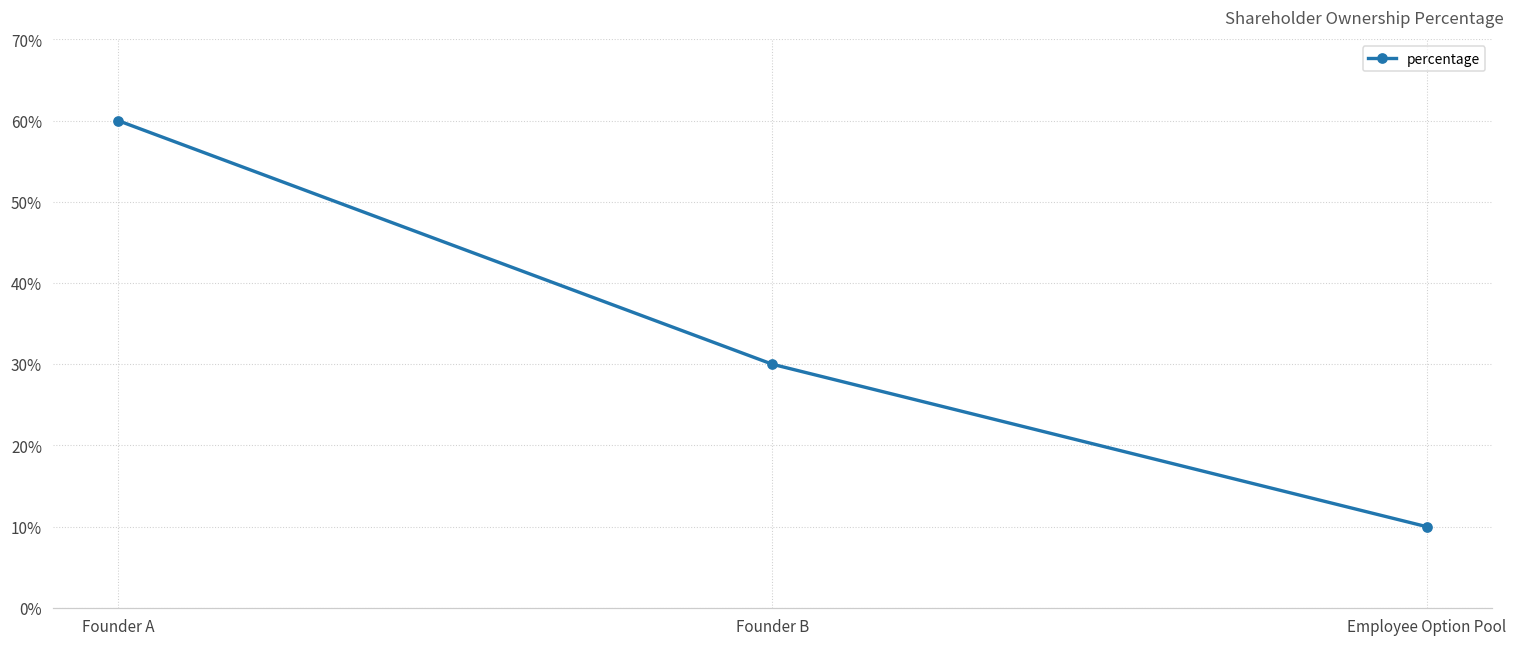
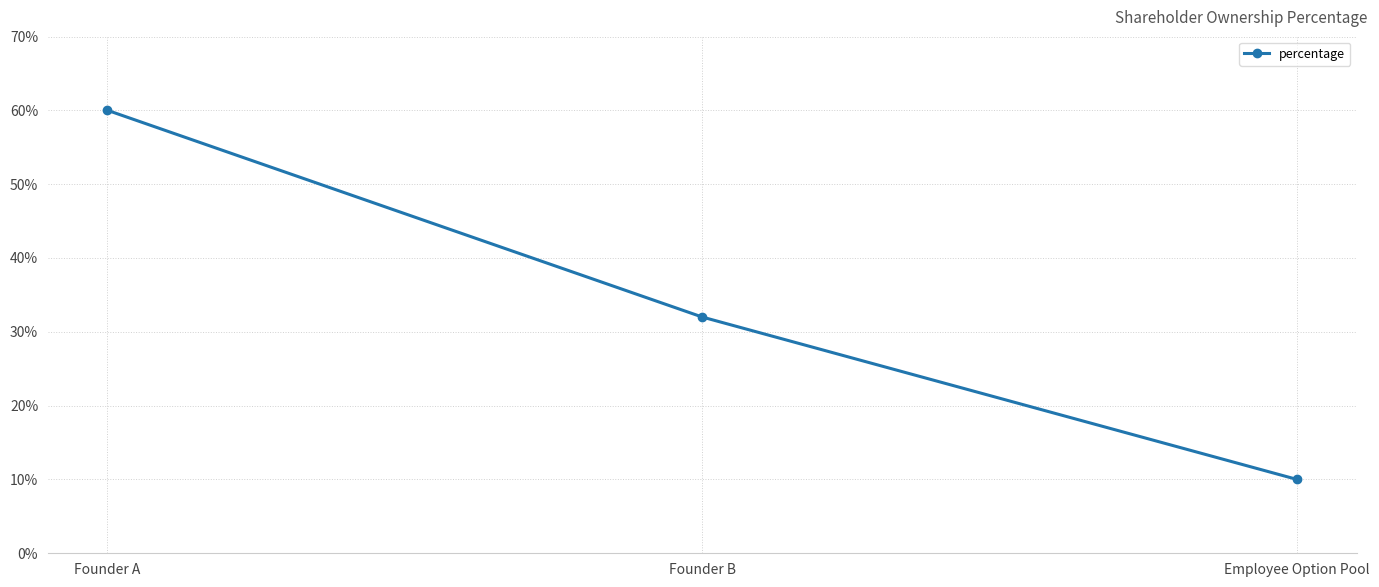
  {
    "Founder A": "60%",
-   "Founder B": "30%",
+   "Founder B": "32%",
    "Employee Option Pool": "10%"
  }
